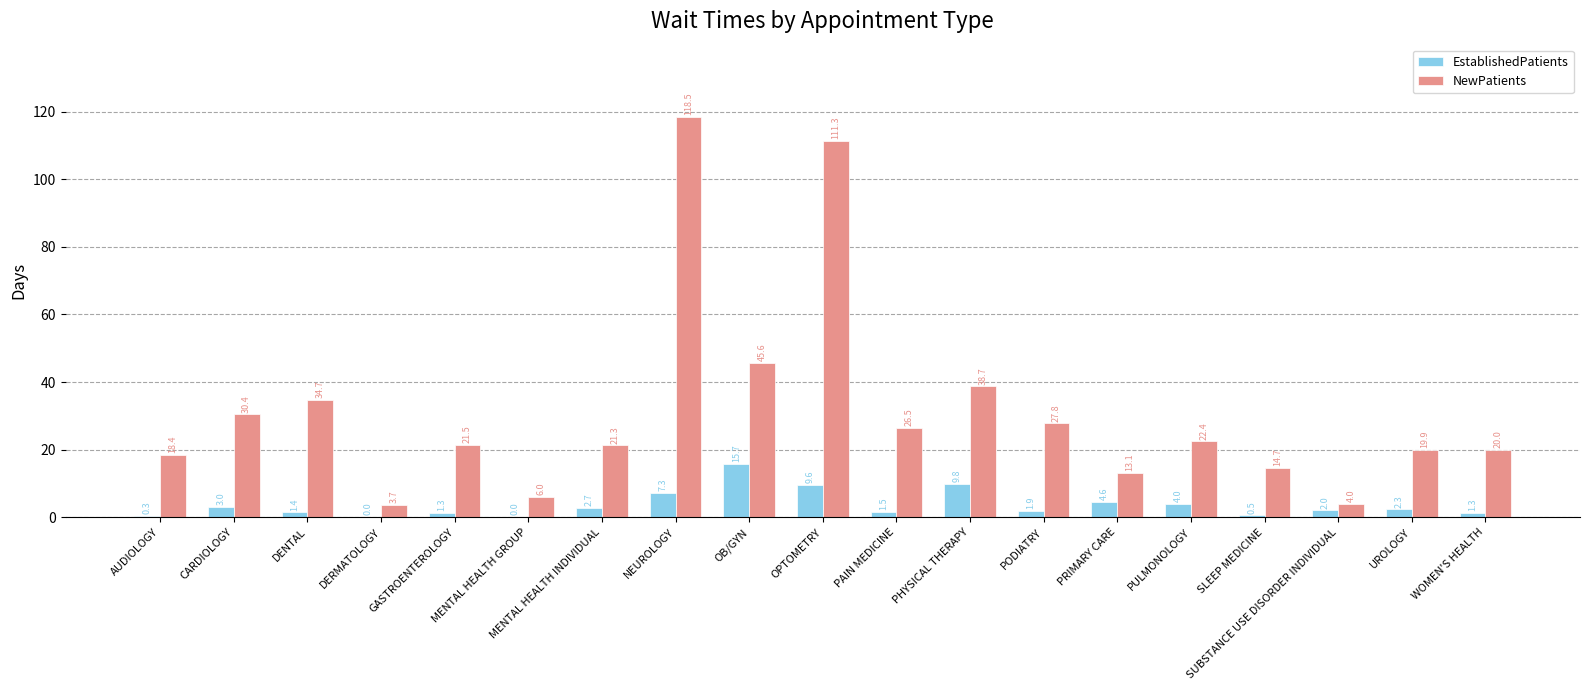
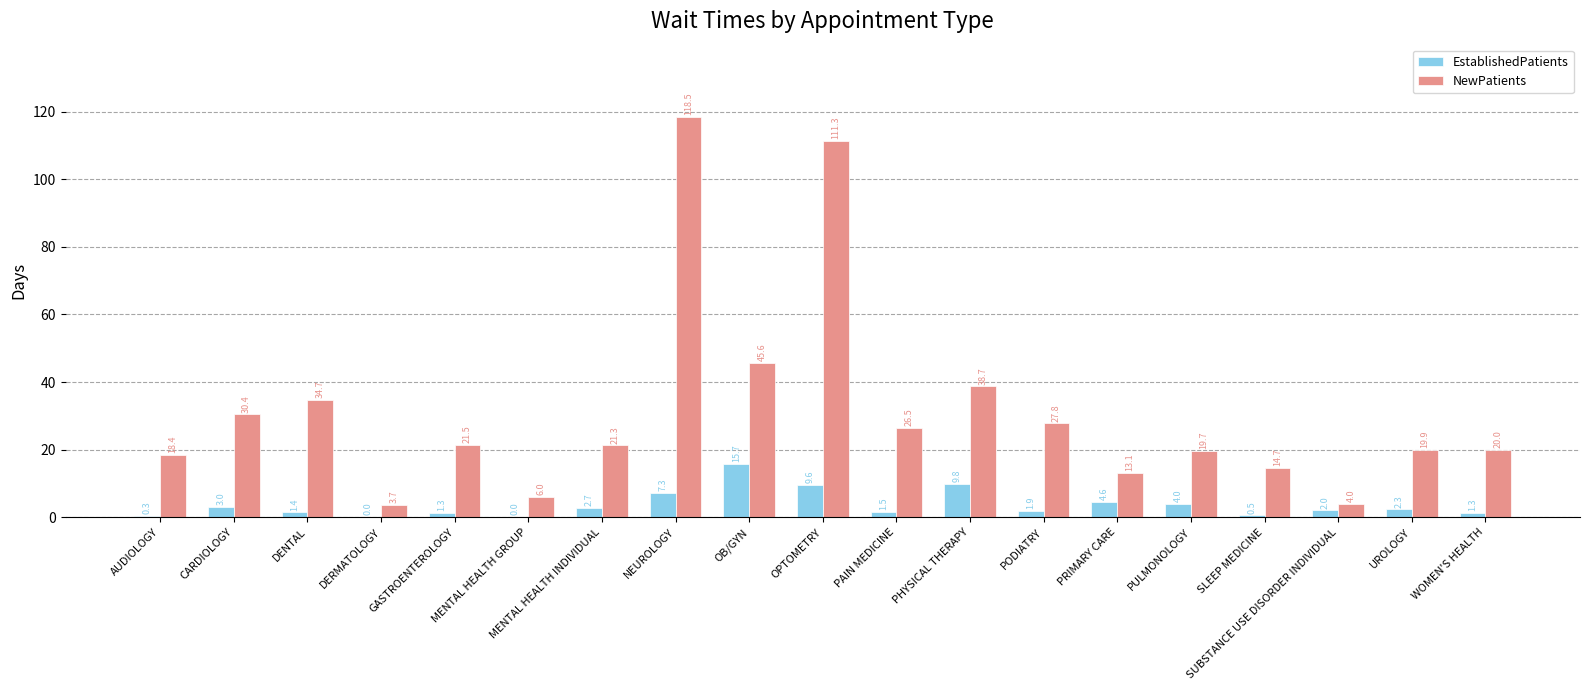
  {
    "EstablishedPatients": {
      "AUDIOLOGY": 0.3,
      "CARDIOLOGY": 3.0,
      "DENTAL": 1.4,
      "DERMATOLOGY": 0.0,
      "GASTROENTEROLOGY": 1.3,
      "MENTAL HEALTH GROUP": 0.0,
      "MENTAL HEALTH INDIVIDUAL": 2.7,
      "NEUROLOGY": 7.3,
      "OB/GYN": 15.7,
      "OPTOMETRY": 9.6,
      "PAIN MEDICINE": 1.5,
      "PHYSICAL THERAPY": 9.8,
      "PODIATRY": 1.9,
      "PRIMARY CARE": 4.6,
      "PULMONOLOGY": 4.0,
      "SLEEP MEDICINE": 0.5,
      "SUBSTANCE USE DISORDER INDIVIDUAL": 2.0,
      "UROLOGY": 2.3,
      "WOMEN'S HEALTH": 1.3
    },
    "NewPatients": {
      "AUDIOLOGY": 18.4,
      "CARDIOLOGY": 30.4,
      "DENTAL": 34.7,
      "DERMATOLOGY": 3.7,
      "GASTROENTEROLOGY": 21.5,
      "MENTAL HEALTH GROUP": 6.0,
      "MENTAL HEALTH INDIVIDUAL": 21.3,
      "NEUROLOGY": 118.5,
      "OB/GYN": 45.6,
      "OPTOMETRY": 111.3,
      "PAIN MEDICINE": 26.5,
      "PHYSICAL THERAPY": 38.7,
      "PODIATRY": 27.8,
      "PRIMARY CARE": 13.1,
-     "PULMONOLOGY": 22.4,
+     "PULMONOLOGY": 19.7,
      "SLEEP MEDICINE": 14.7,
      "SUBSTANCE USE DISORDER INDIVIDUAL": 4.0,
      "UROLOGY": 19.9,
      "WOMEN'S HEALTH": 20.0
    }
  }
